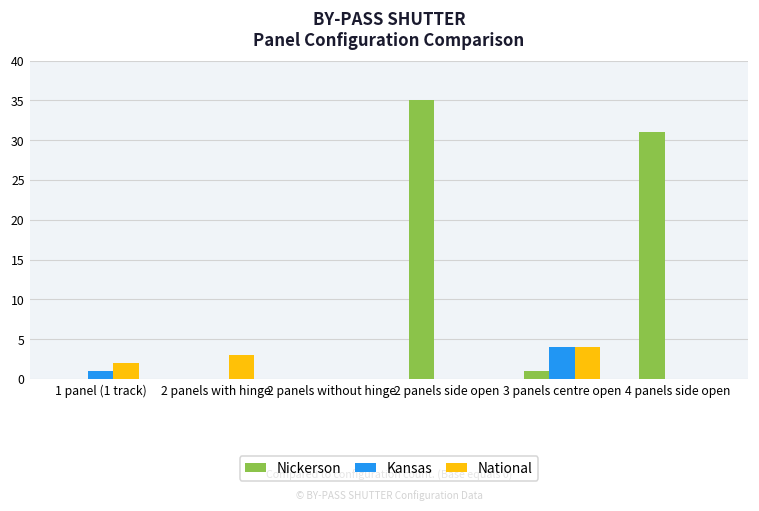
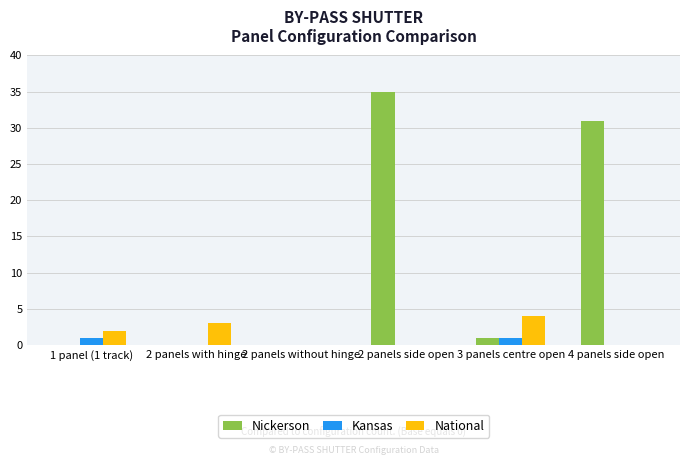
  {
    "Nickerson": {
      "1 panel (1 track)": 0,
      "2 panels with hinge": 0,
      "2 panels without hinge": 0,
      "2 panels side open": 35,
      "3 panels centre open": 1,
      "4 panels side open": 31
    },
    "Kansas": {
      "1 panel (1 track)": 1,
      "2 panels with hinge": 0,
      "2 panels without hinge": 0,
      "2 panels side open": 0,
-     "3 panels centre open": 4,
+     "3 panels centre open": 1,
      "4 panels side open": 0
    },
    "National": {
      "1 panel (1 track)": 2,
      "2 panels with hinge": 3,
      "2 panels without hinge": 0,
      "2 panels side open": 0,
      "3 panels centre open": 4,
      "4 panels side open": 0
    }
  }
